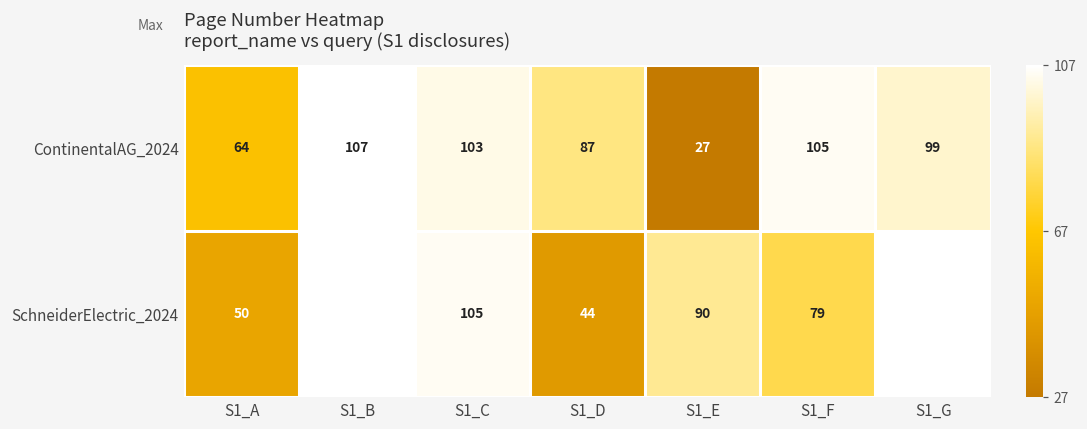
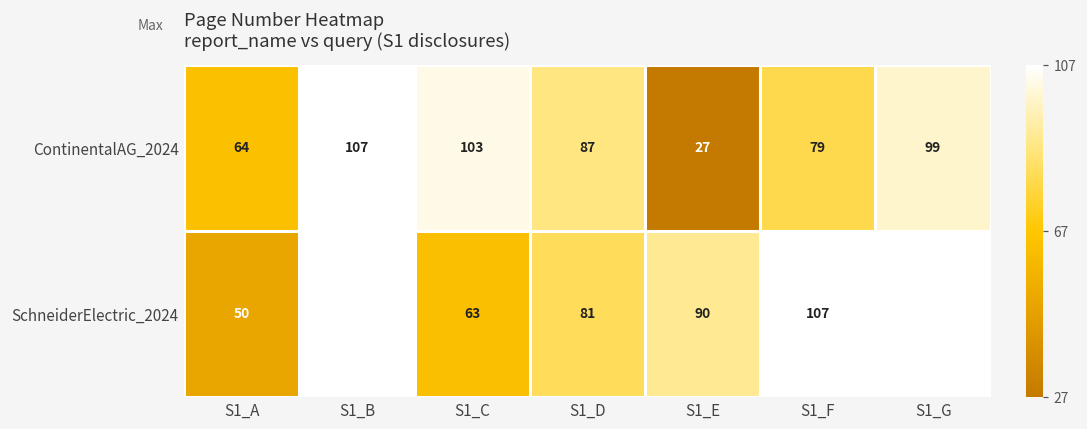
  {
    "ContinentalAG_2024": {
      "S1_A": 64,
      "S1_B": 107,
      "S1_C": 103,
      "S1_D": 87,
      "S1_E": 27,
-     "S1_F": 105,
+     "S1_F": 79,
      "S1_G": 99
    },
    "SchneiderElectric_2024": {
      "S1_A": 50,
-     "S1_C": 105,
-     "S1_D": 44,
+     "S1_C": 63,
+     "S1_D": 81,
      "S1_E": 90,
-     "S1_F": 79
+     "S1_F": 107
    }
  }
